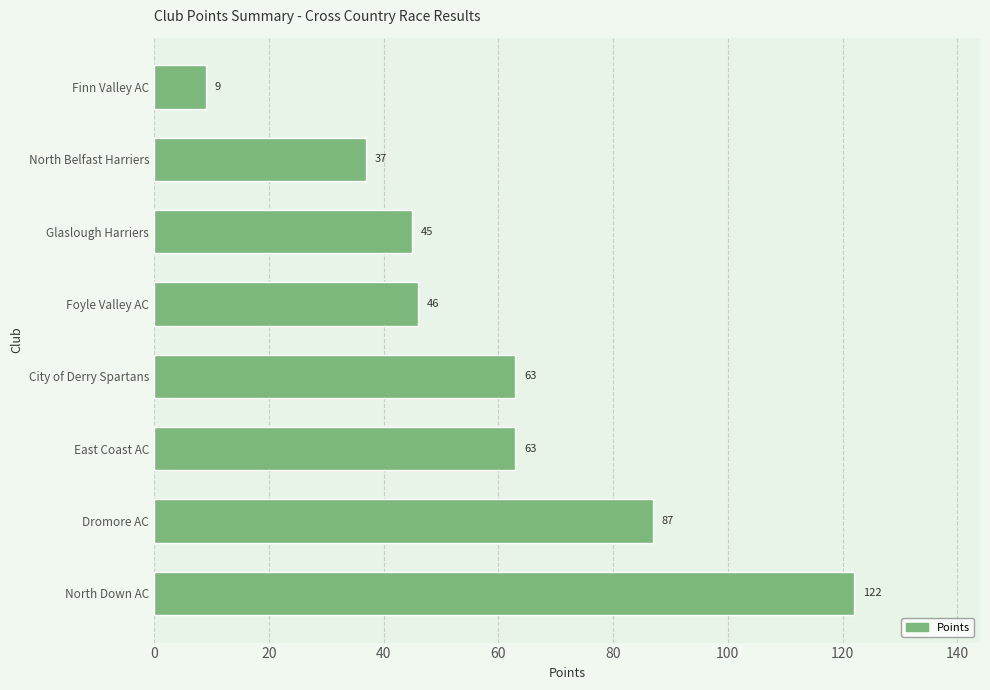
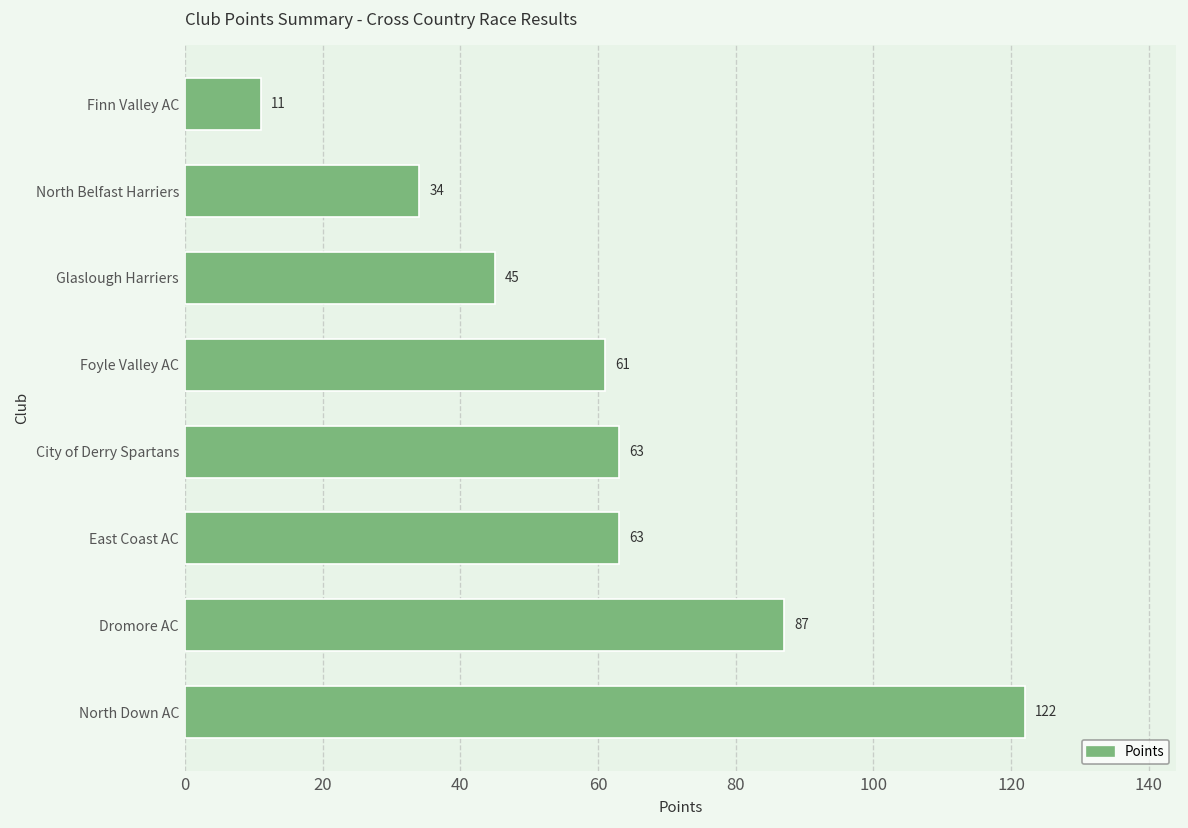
  {
-   "Finn Valley AC": 9,
-   "North Belfast Harriers": 37,
+   "Finn Valley AC": 11,
+   "North Belfast Harriers": 34,
    "Glaslough Harriers": 45,
-   "Foyle Valley AC": 46,
+   "Foyle Valley AC": 61,
    "City of Derry Spartans": 63,
    "East Coast AC": 63,
    "Dromore AC": 87,
    "North Down AC": 122
  }
